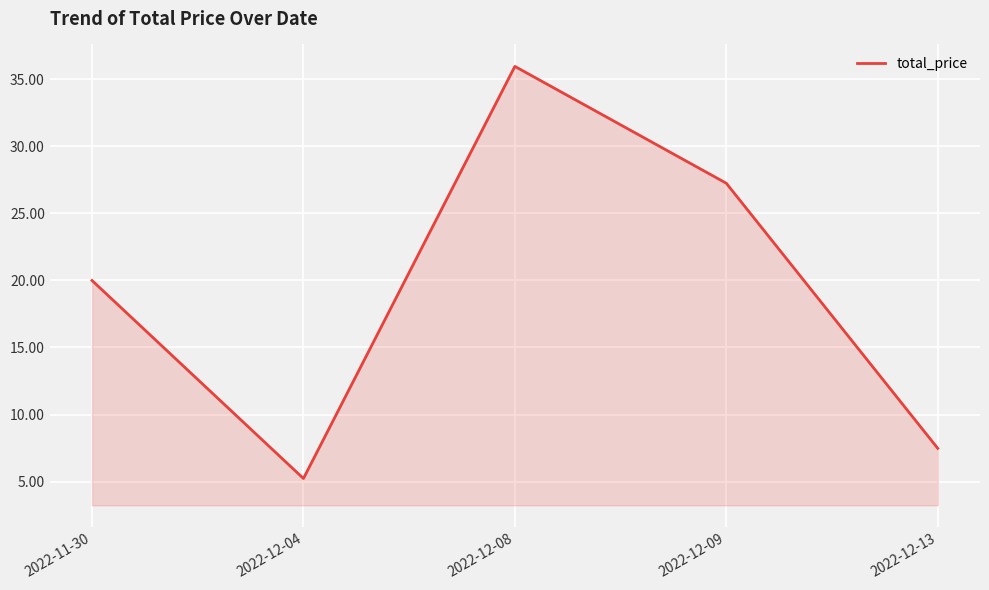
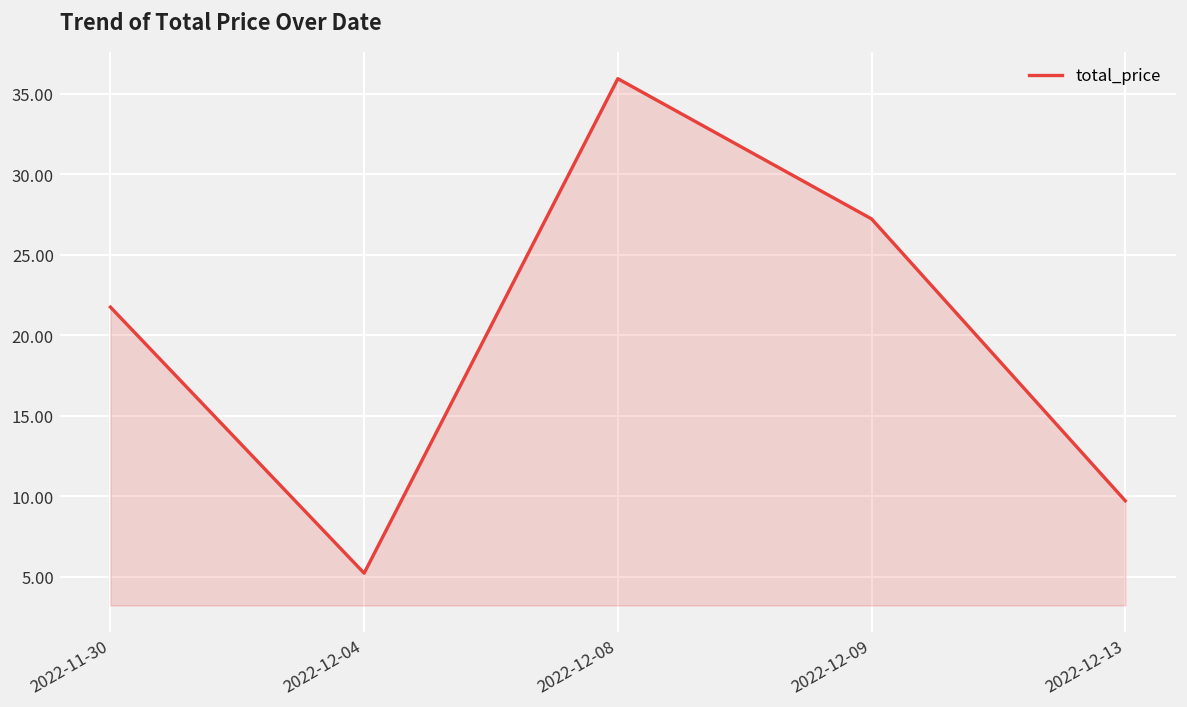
  {
-   "2022-11-30": 20.0,
+   "2022-11-30": 21.8,
    "2022-12-04": 5.2,
    "2022-12-08": 36.0,
    "2022-12-09": 27.2,
-   "2022-12-13": 7.5
+   "2022-12-13": 9.7
  }
